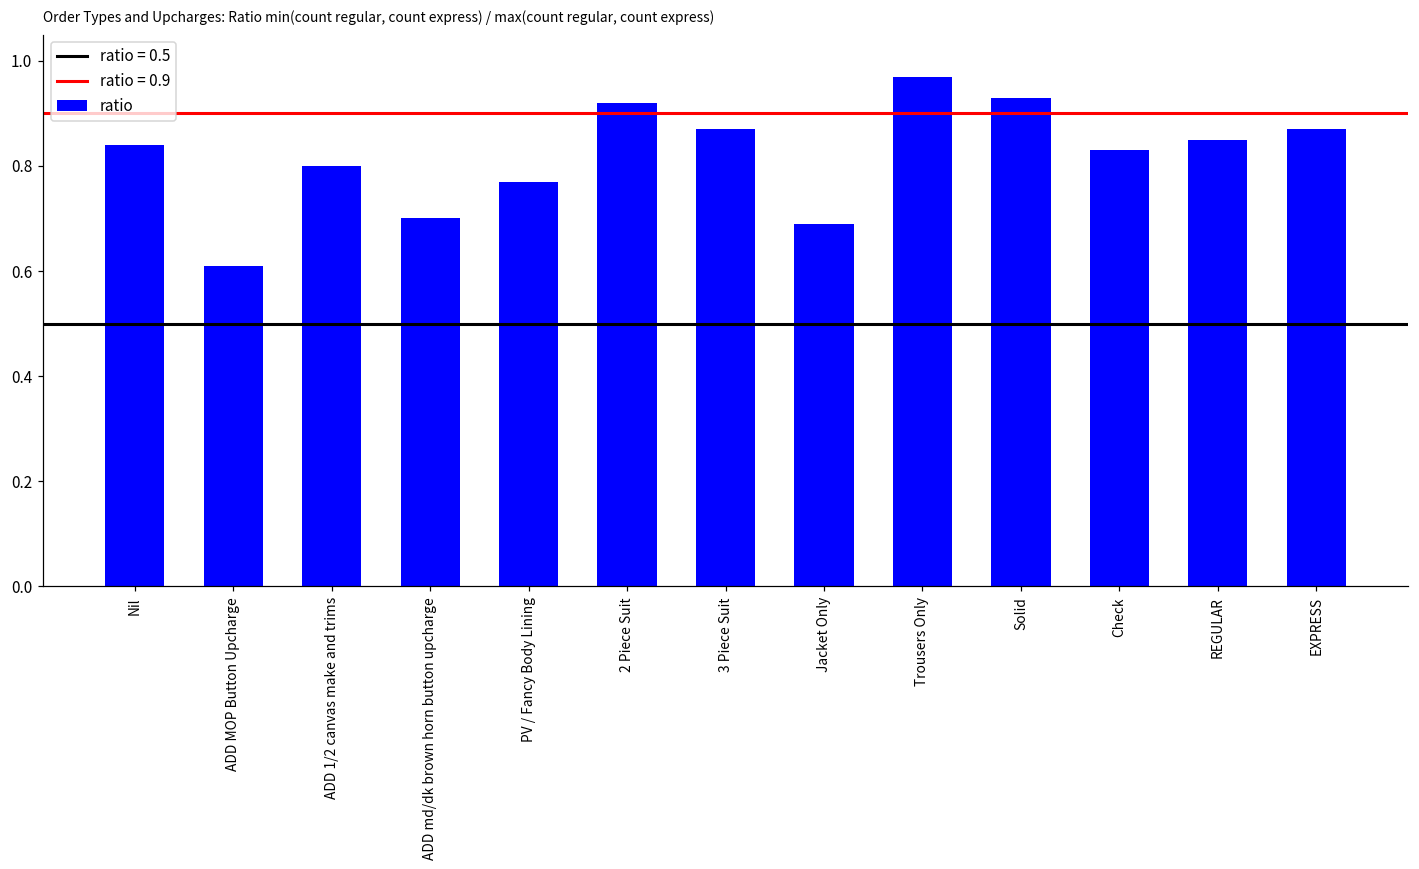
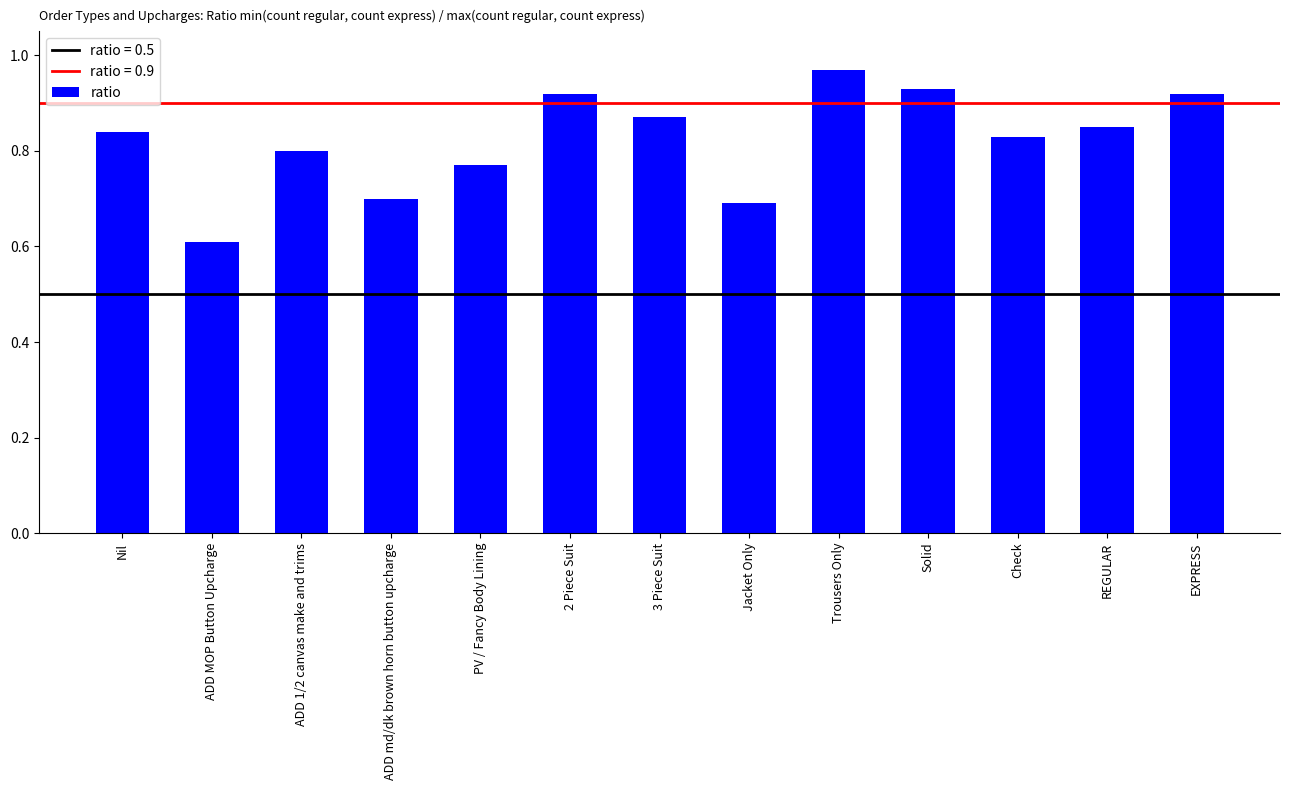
  {
    "Nil": 0.84,
    "ADD MOP Button Upcharge": 0.61,
    "ADD 1/2 canvas make and trims": 0.80,
    "ADD md/dk brown horn button upcharge": 0.70,
    "PV / Fancy Body Lining": 0.77,
    "2 Piece Suit": 0.92,
    "3 Piece Suit": 0.87,
    "Jacket Only": 0.69,
    "Trousers Only": 0.97,
    "Solid": 0.93,
    "Check": 0.83,
    "REGULAR": 0.85,
-   "EXPRESS": 0.87
+   "EXPRESS": 0.92
  }
